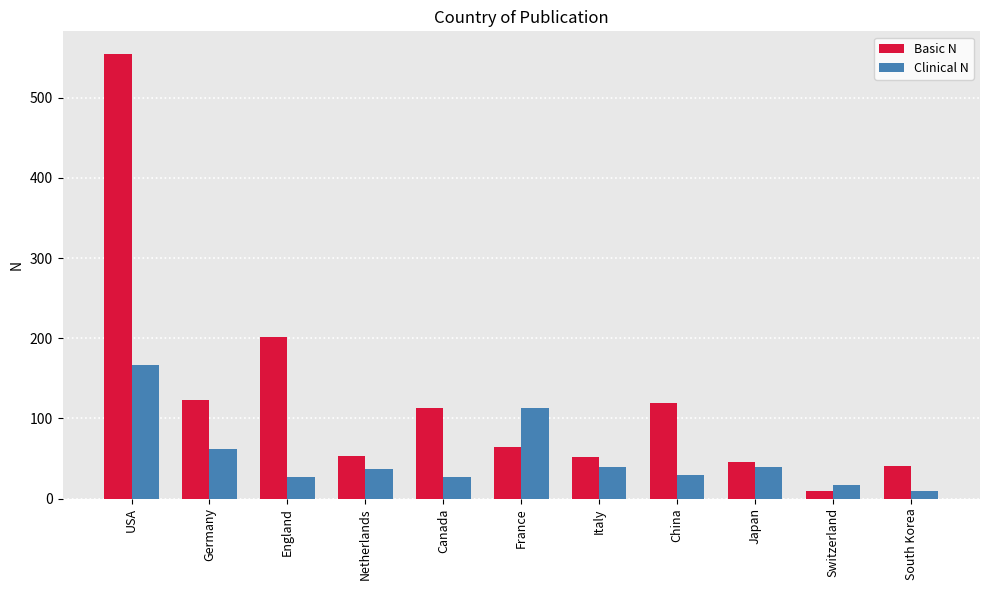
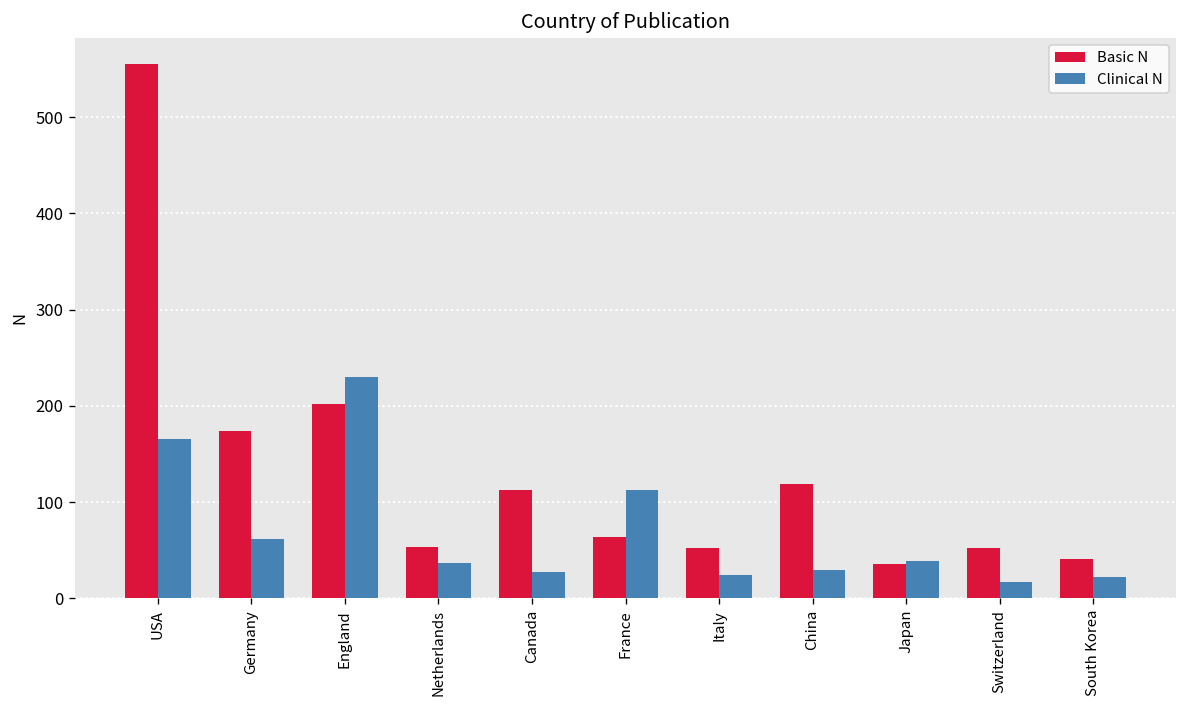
  {
    "Basic N": {
      "USA": 560,
-     "Germany": 120,
+     "Germany": 170,
      "England": 200,
      "Netherlands": 50,
      "Canada": 110,
      "France": 60,
      "Italy": 50,
      "China": 120,
-     "Japan": 50,
-     "Switzerland": 10,
+     "Japan": 40,
+     "Switzerland": 50,
      "South Korea": 40
    },
    "Clinical N": {
      "USA": 170,
      "Germany": 60,
-     "England": 30,
+     "England": 230,
      "Netherlands": 40,
      "Canada": 30,
      "France": 110,
-     "Italy": 40,
+     "Italy": 20,
      "China": 30,
      "Japan": 40,
      "Switzerland": 20,
-     "South Korea": 10
+     "South Korea": 20
    }
  }
